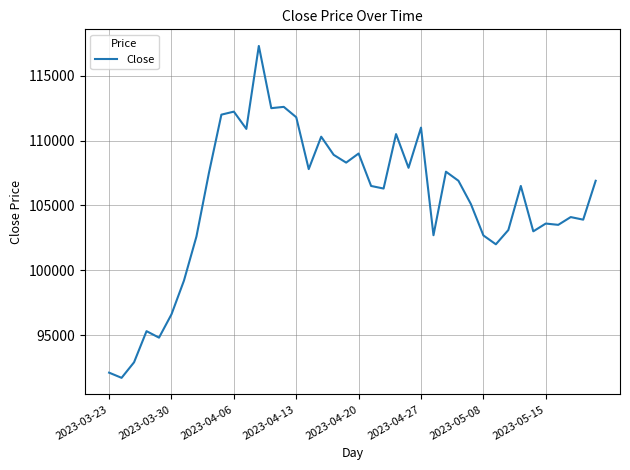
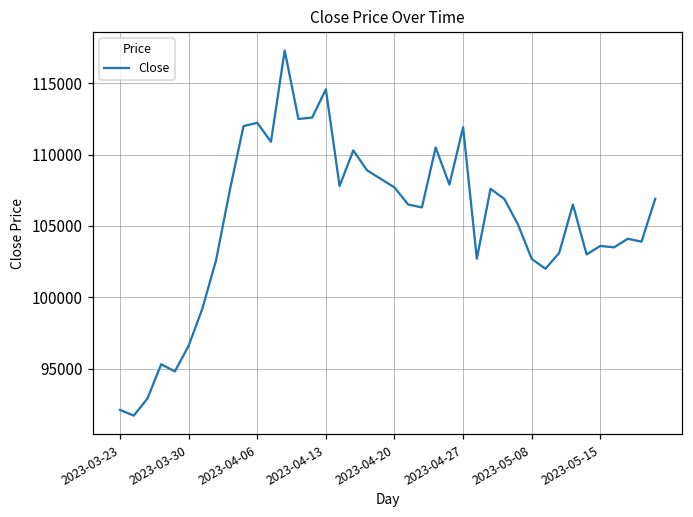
  {
    "2023-03-23": 92100,
    "2023-03-30": 96600,
    "2023-04-06": 112200,
-   "2023-04-13": 111800,
-   "2023-04-20": 109000,
-   "2023-04-27": 111000,
+   "2023-04-13": 114600,
+   "2023-04-20": 107700,
+   "2023-04-27": 111900,
    "2023-05-08": 102700,
    "2023-05-15": 103600
  }
